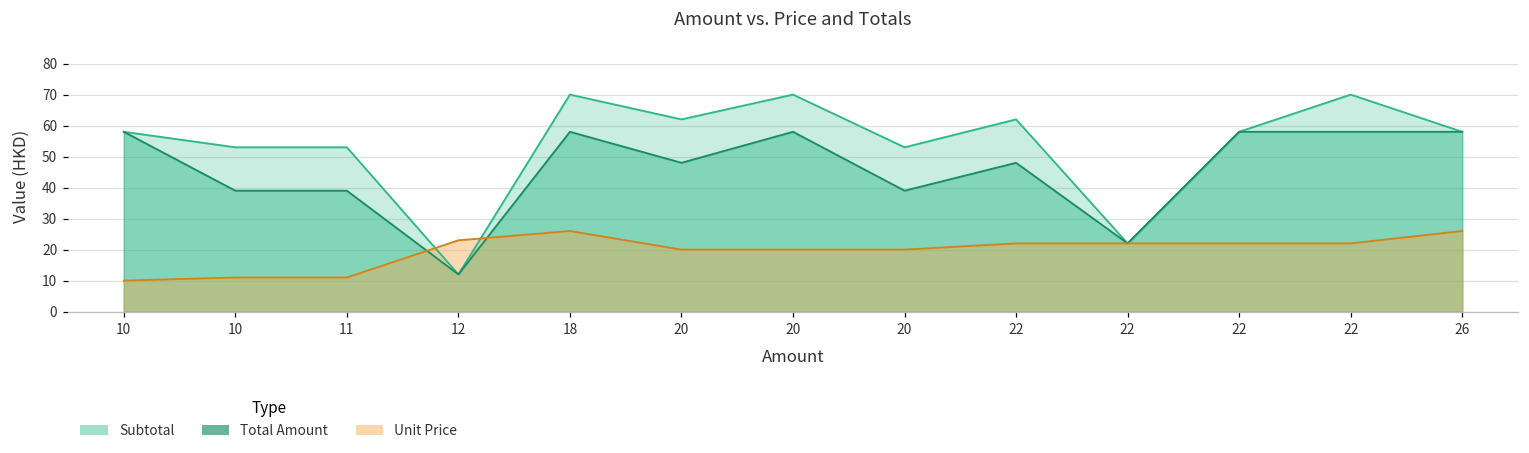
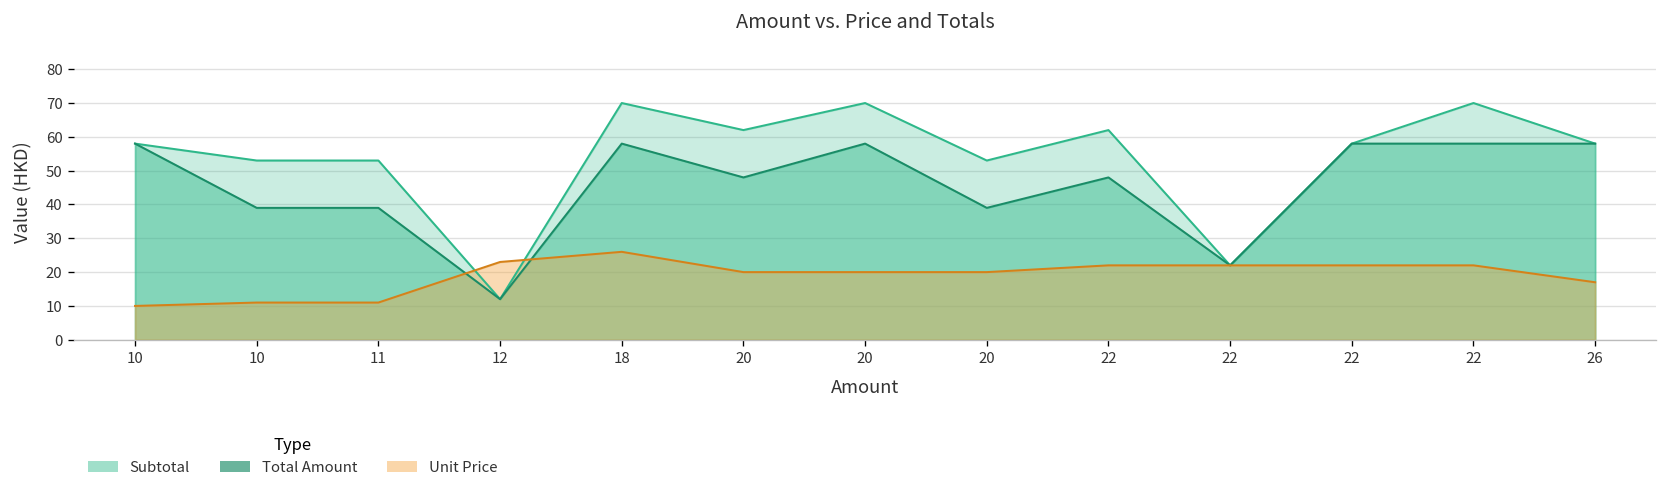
  {
    "Unit Price": {
      "11": 11,
      "12": 23,
      "18": 26,
-     "26": 26
+     "26": 17
    }
  }
